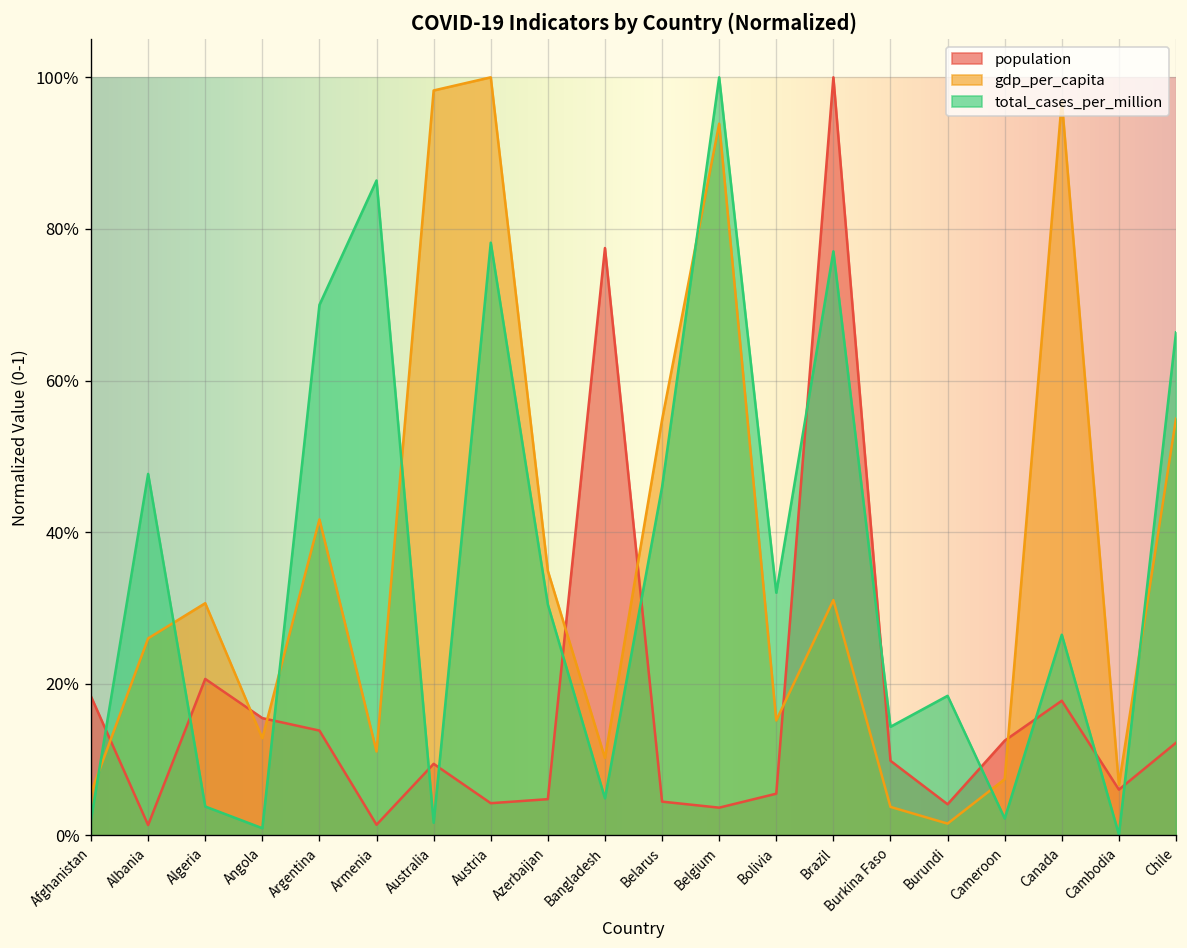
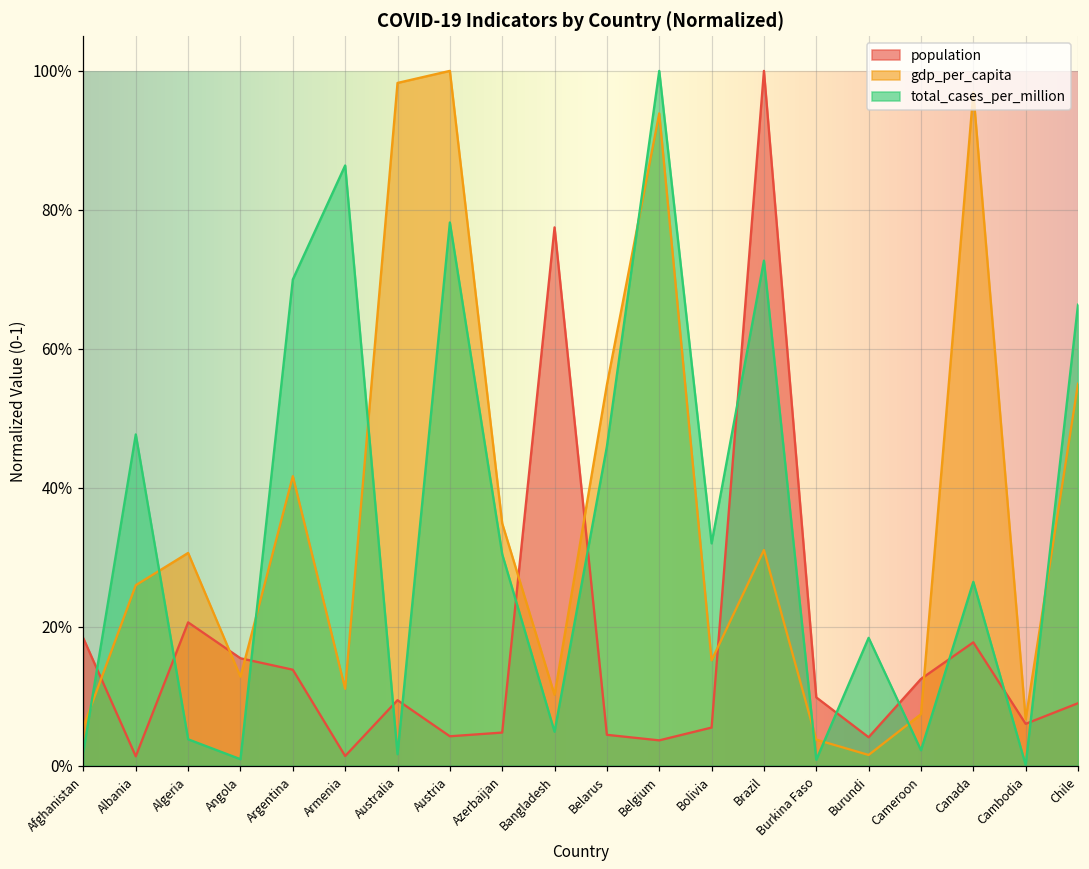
  {
    "population": {
      "Afghanistan": "18%",
      "Albania": "1%",
      "Algeria": "21%",
      "Angola": "15%",
      "Argentina": "14%",
      "Armenia": "1%",
      "Australia": "9%",
      "Austria": "4%",
      "Azerbaijan": "5%",
      "Bangladesh": "77%",
      "Belarus": "4%",
      "Belgium": "4%",
      "Bolivia": "5%",
      "Brazil": "100%",
      "Burkina Faso": "10%",
      "Burundi": "4%",
      "Cameroon": "12%",
      "Canada": "18%",
      "Cambodia": "6%",
-     "Chile": "12%"
+     "Chile": "9%"
    },
    "gdp_per_capita": {
      "Afghanistan": "6%",
      "Albania": "26%",
      "Algeria": "31%",
      "Angola": "13%",
      "Argentina": "42%",
      "Armenia": "11%",
      "Australia": "98%",
      "Austria": "100%",
      "Azerbaijan": "35%",
      "Bangladesh": "10%",
      "Belarus": "55%",
      "Belgium": "94%",
      "Bolivia": "15%",
      "Brazil": "31%",
      "Burkina Faso": "4%",
      "Burundi": "2%",
      "Cameroon": "7%",
      "Cambodia": "7%",
      "Chile": "55%"
    },
    "total_cases_per_million": {
      "Afghanistan": "2%",
      "Albania": "48%",
      "Algeria": "4%",
      "Angola": "1%",
      "Argentina": "70%",
      "Armenia": "86%",
      "Australia": "2%",
      "Austria": "78%",
      "Azerbaijan": "30%",
      "Bangladesh": "5%",
      "Belarus": "46%",
      "Belgium": "100%",
      "Bolivia": "32%",
-     "Brazil": "77%",
-     "Burkina Faso": "14%",
+     "Brazil": "73%",
+     "Burkina Faso": "1%",
      "Burundi": "18%",
      "Cameroon": "2%",
      "Canada": "26%",
      "Cambodia": "0%",
      "Chile": "66%"
    }
  }
